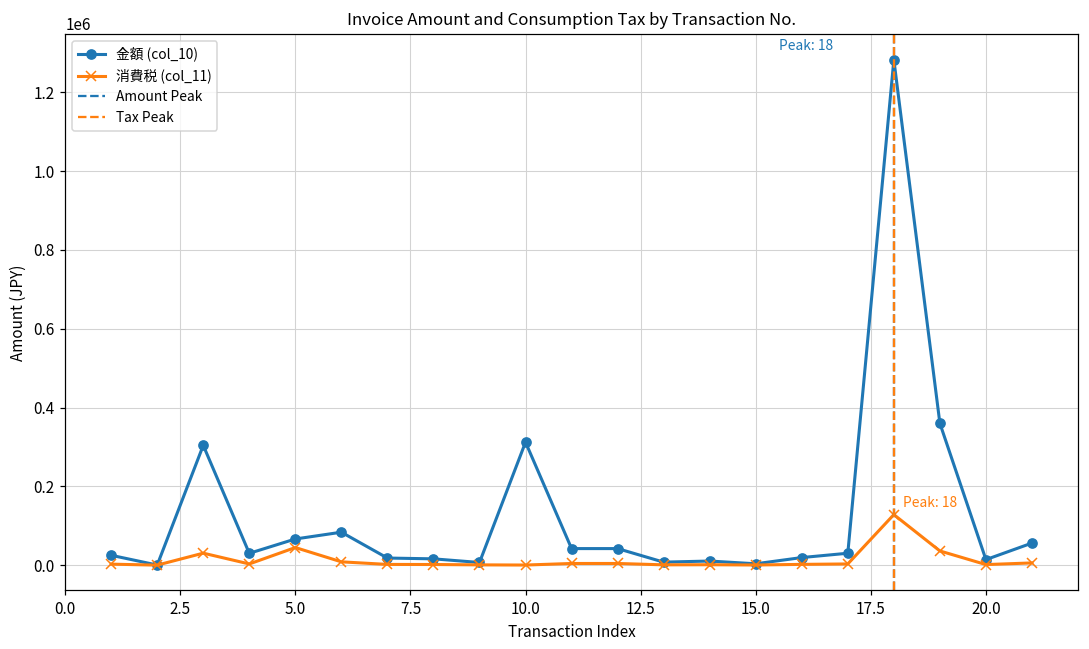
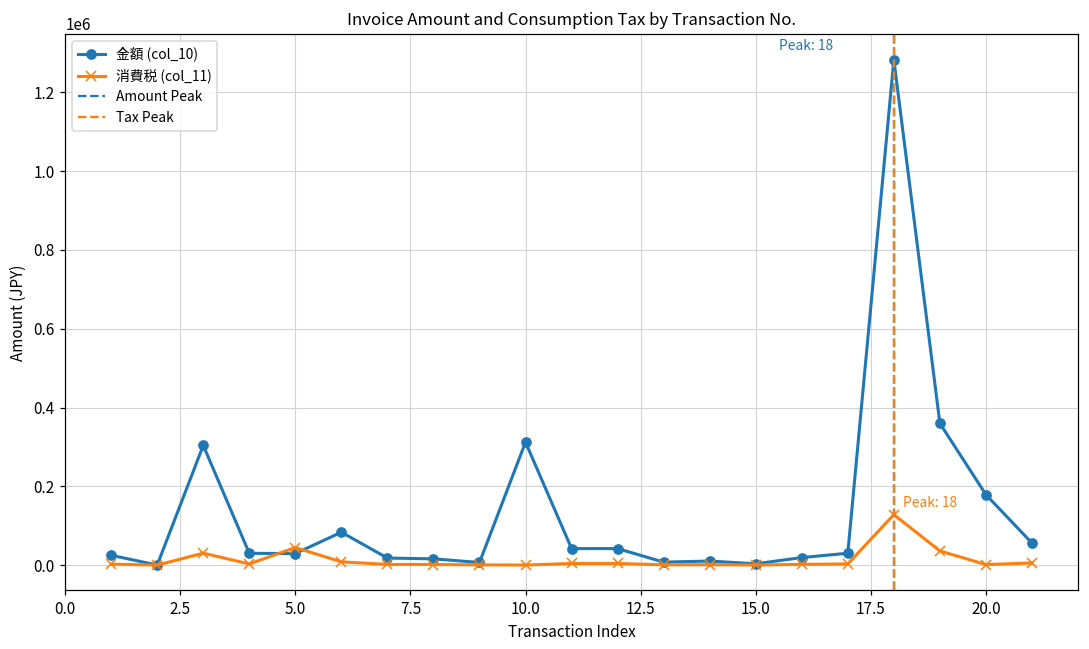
  {
    "金額 (col_10)": {
-     "5.0": 70000,
+     "5.0": 30000,
      "10.0": 310000,
-     "20.0": 10000
+     "20.0": 180000
    },
    "消費税 (col_11)": {
      "5.0": 40000,
      "10.0": 0,
      "20.0": 0
    }
  }
